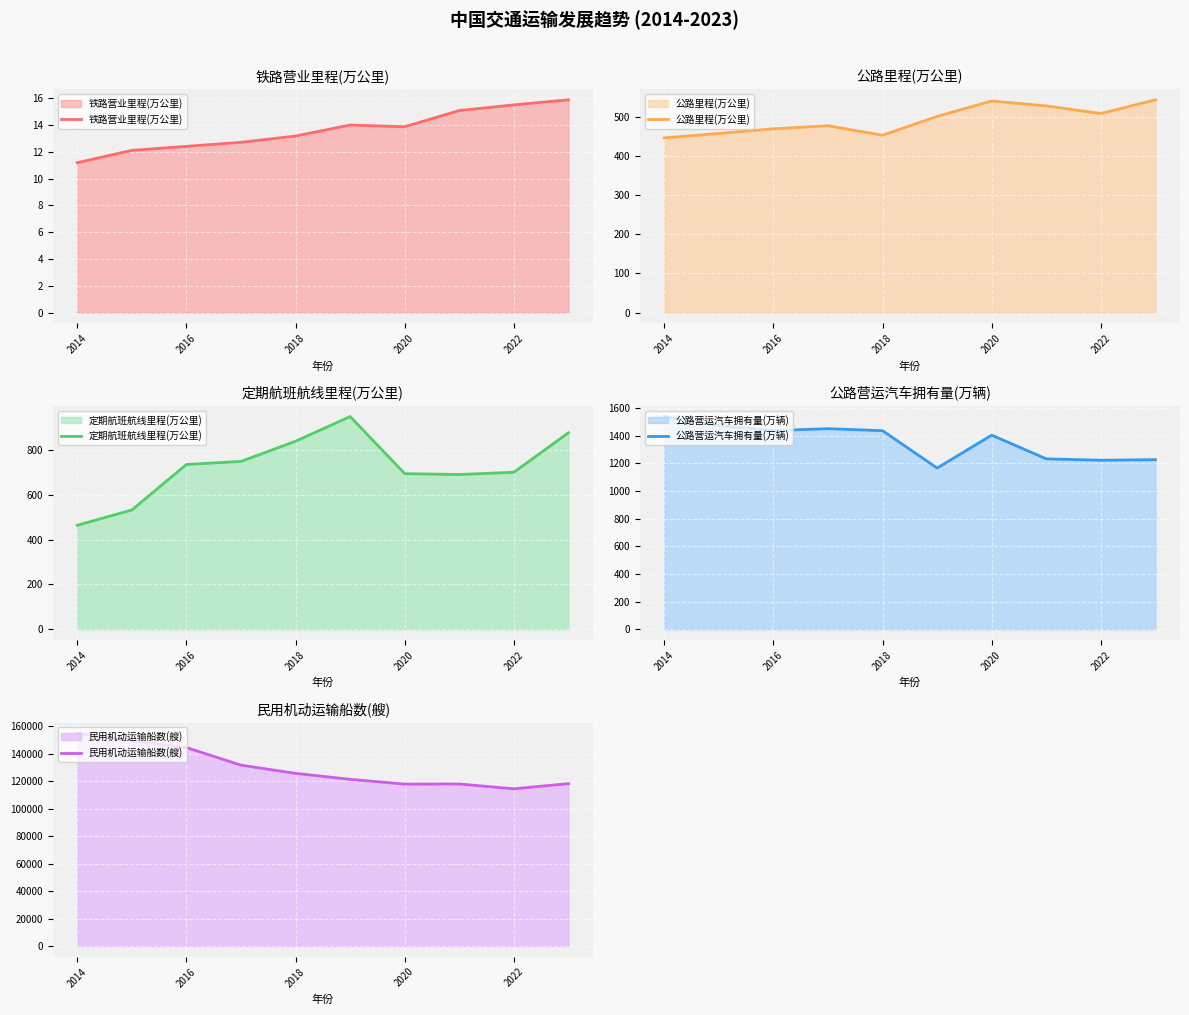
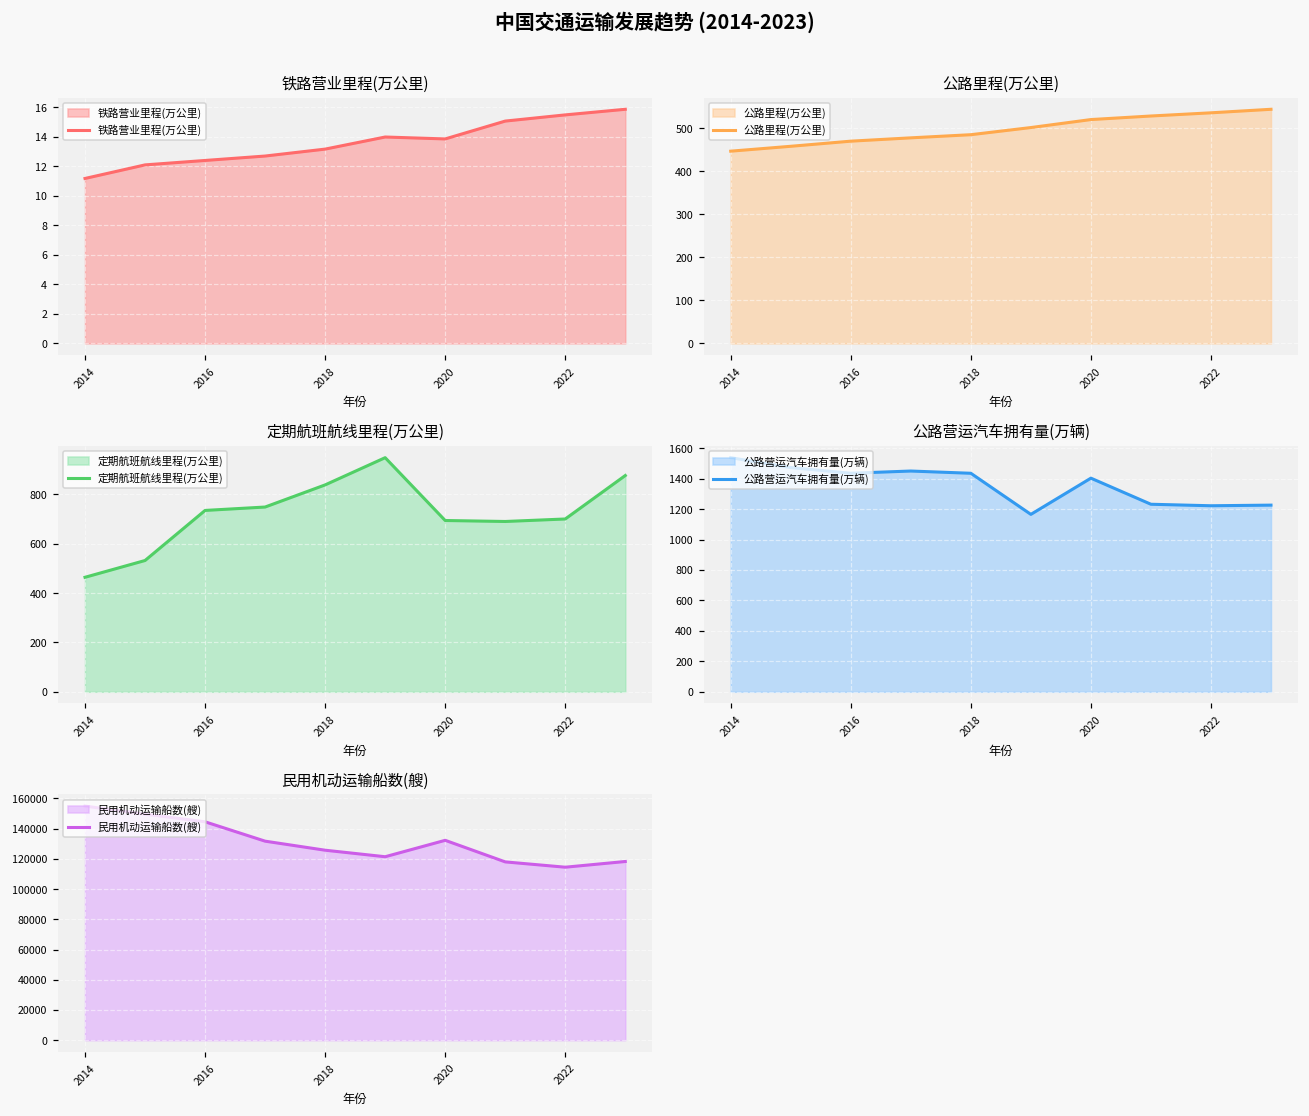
  {
    "铁路营业里程(万公里)": {
      "2014": 11.2,
      "2016": 12.4,
      "2018": 13.2,
      "2020": 13.9,
      "2022": 15.5
    },
    "公路里程(万公里)": {
      "2014": 450,
      "2016": 470,
-     "2018": 450,
-     "2020": 540,
-     "2022": 510
+     "2018": 480,
+     "2020": 520,
+     "2022": 540
    },
    "定期航班航线里程(万公里)": {
      "2014": 460,
      "2016": 730,
      "2018": 840,
      "2020": 690,
      "2022": 700
    },
    "公路营运汽车拥有量(万辆)": {
      "2018": 1440,
      "2020": 1400,
      "2022": 1220
    },
    "民用机动运输船数(艘)": {
      "2018": 126000,
-     "2020": 118000,
+     "2020": 132000,
      "2022": 115000
    }
  }
